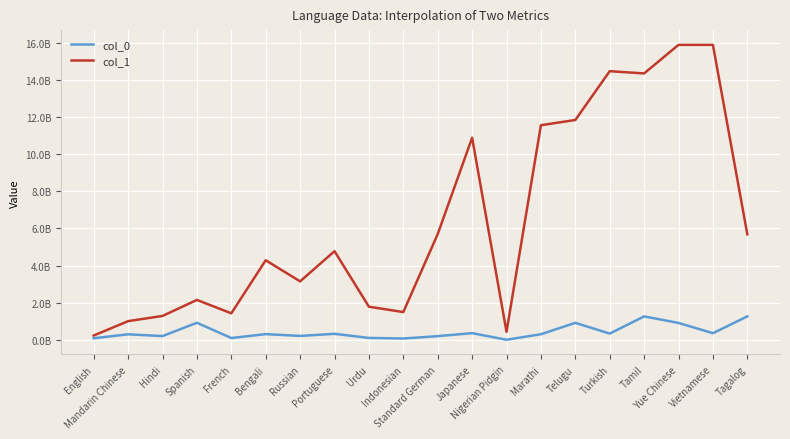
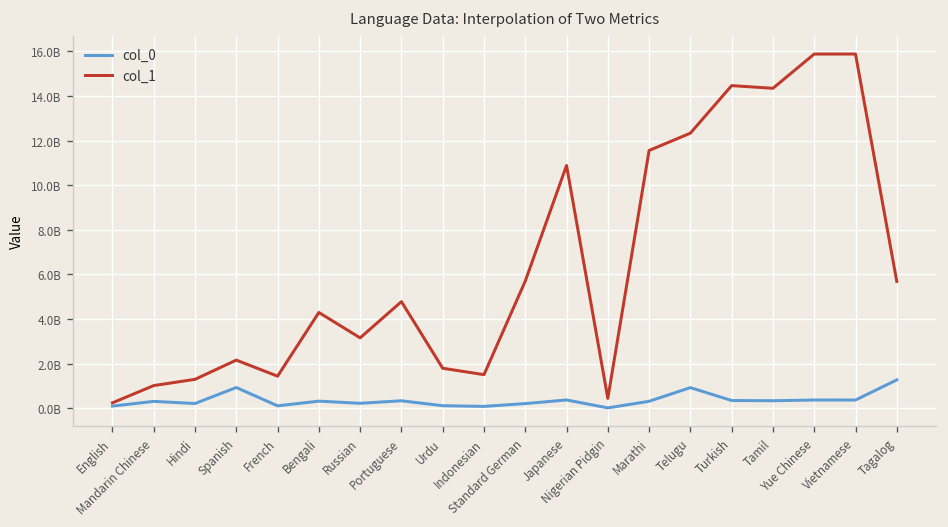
  {
    "col_0": {
      "English": 100000000,
      "Mandarin Chinese": 300000000,
      "Hindi": 200000000,
      "Spanish": 900000000,
      "French": 100000000,
      "Bengali": 300000000,
      "Russian": 200000000,
      "Portuguese": 300000000,
      "Urdu": 100000000,
      "Indonesian": 100000000,
      "Standard German": 200000000,
      "Japanese": 400000000,
      "Nigerian Pidgin": 0,
      "Marathi": 300000000,
      "Telugu": 900000000,
      "Turkish": 300000000,
-     "Tamil": 1300000000,
-     "Yue Chinese": 900000000,
+     "Tamil": 300000000,
+     "Yue Chinese": 400000000,
      "Vietnamese": 400000000,
      "Tagalog": 1300000000
    },
    "col_1": {
      "English": 200000000,
      "Mandarin Chinese": 1000000000,
      "Hindi": 1300000000,
      "Spanish": 2200000000,
      "French": 1400000000,
      "Bengali": 4300000000,
      "Russian": 3200000000,
      "Portuguese": 4800000000,
      "Urdu": 1800000000,
      "Indonesian": 1500000000,
      "Standard German": 5700000000,
      "Japanese": 10900000000,
      "Nigerian Pidgin": 400000000,
      "Marathi": 11600000000,
-     "Telugu": 11800000000,
+     "Telugu": 12300000000,
      "Turkish": 14500000000,
      "Tamil": 14300000000,
      "Yue Chinese": 15900000000,
      "Vietnamese": 15900000000,
      "Tagalog": 5700000000
    }
  }
